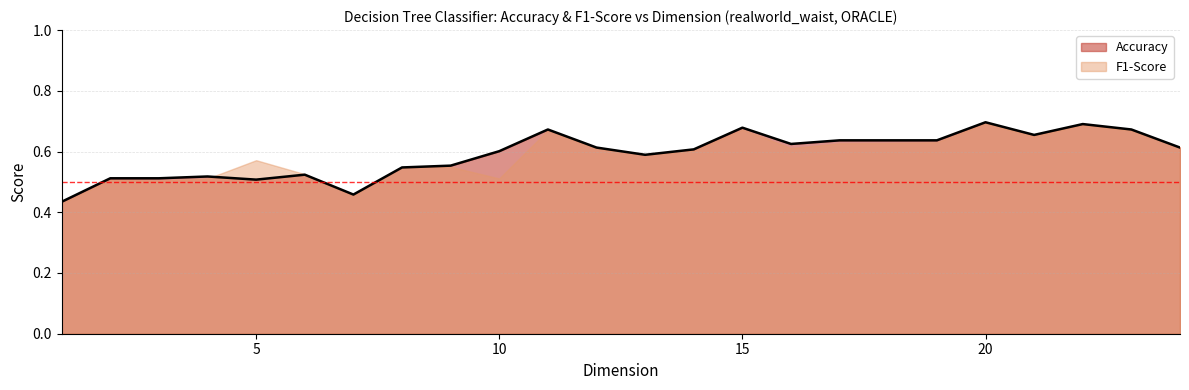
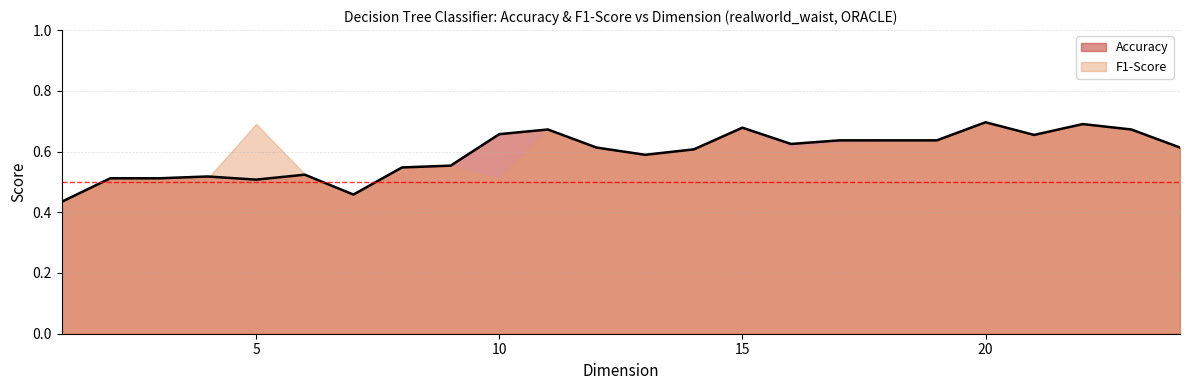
  {
    "Accuracy": {
      "5": 0.51,
-     "10": 0.60
+     "10": 0.66
    },
    "F1-Score": {
-     "5": 0.57,
+     "5": 0.69,
      "10": 0.51
    }
  }
